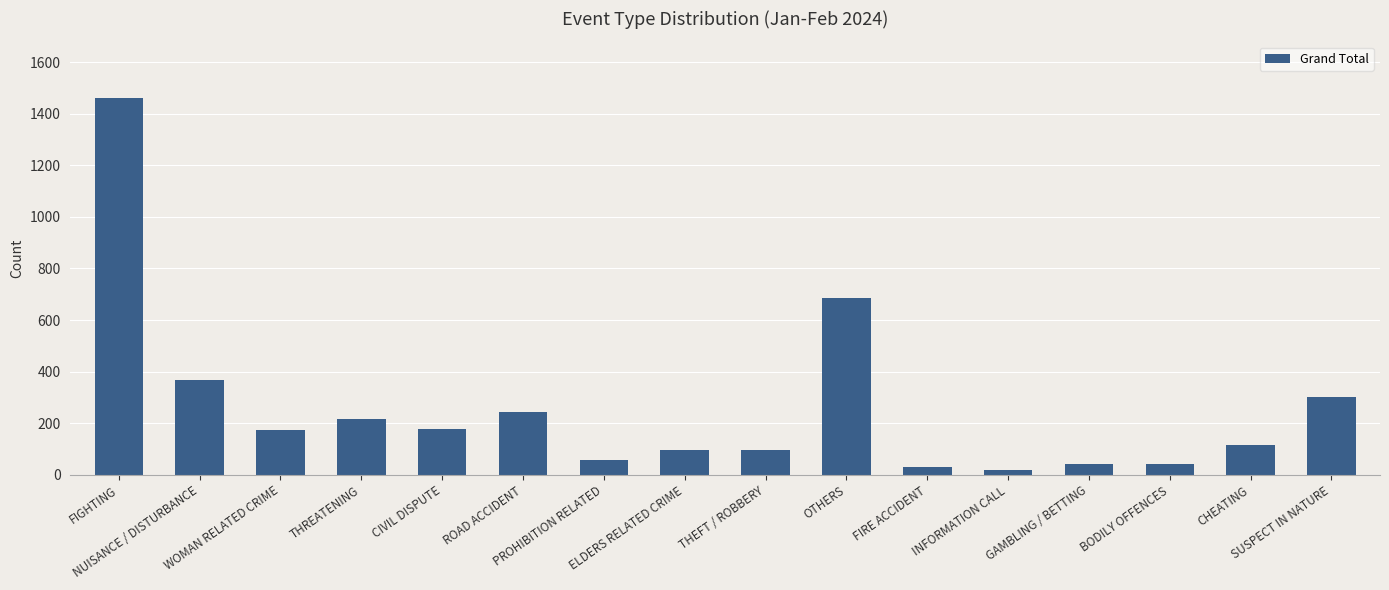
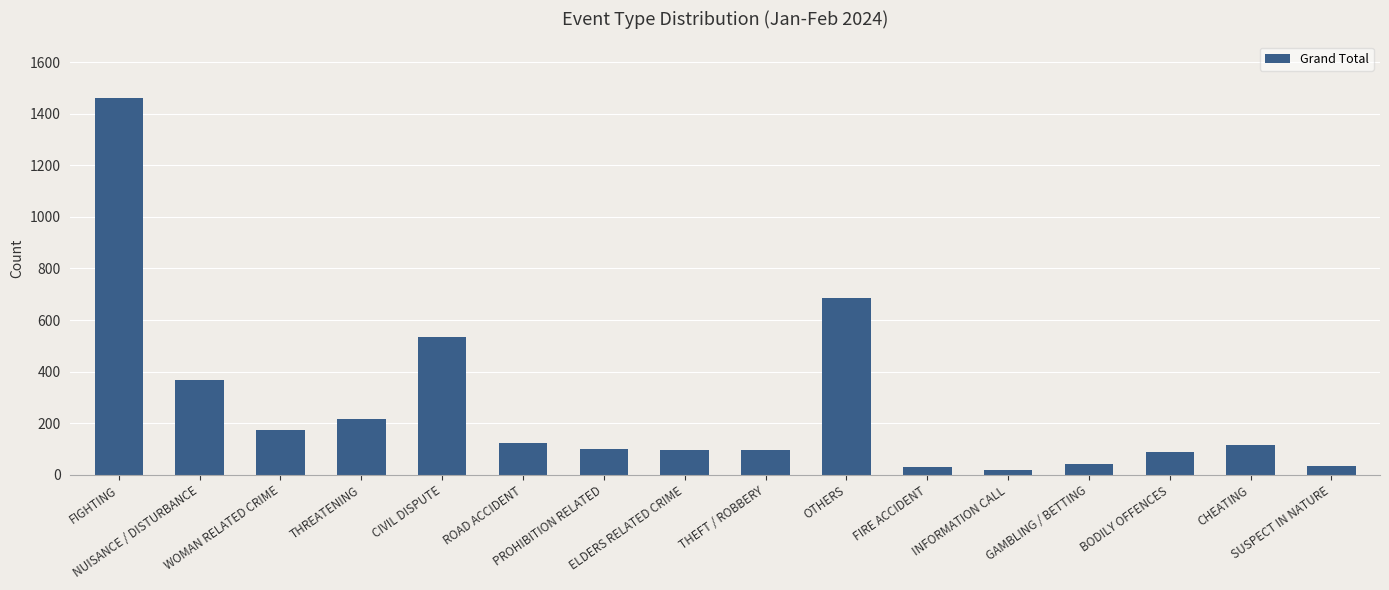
  {
    "FIGHTING": 1460,
    "NUISANCE / DISTURBANCE": 370,
    "WOMAN RELATED CRIME": 170,
    "THREATENING": 220,
-   "CIVIL DISPUTE": 180,
-   "ROAD ACCIDENT": 240,
-   "PROHIBITION RELATED": 60,
+   "CIVIL DISPUTE": 540,
+   "ROAD ACCIDENT": 120,
+   "PROHIBITION RELATED": 100,
    "ELDERS RELATED CRIME": 100,
    "THEFT / ROBBERY": 100,
    "OTHERS": 690,
    "FIRE ACCIDENT": 30,
    "INFORMATION CALL": 20,
    "GAMBLING / BETTING": 40,
-   "BODILY OFFENCES": 40,
+   "BODILY OFFENCES": 90,
    "CHEATING": 120,
-   "SUSPECT IN NATURE": 300
+   "SUSPECT IN NATURE": 40
  }
